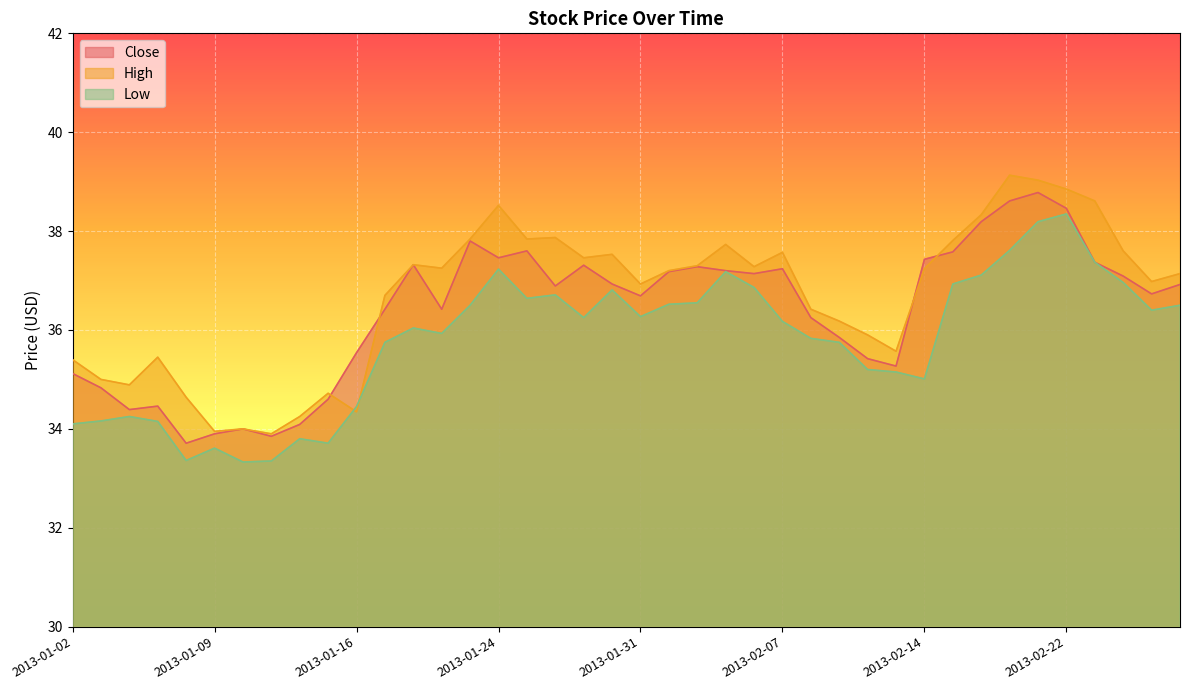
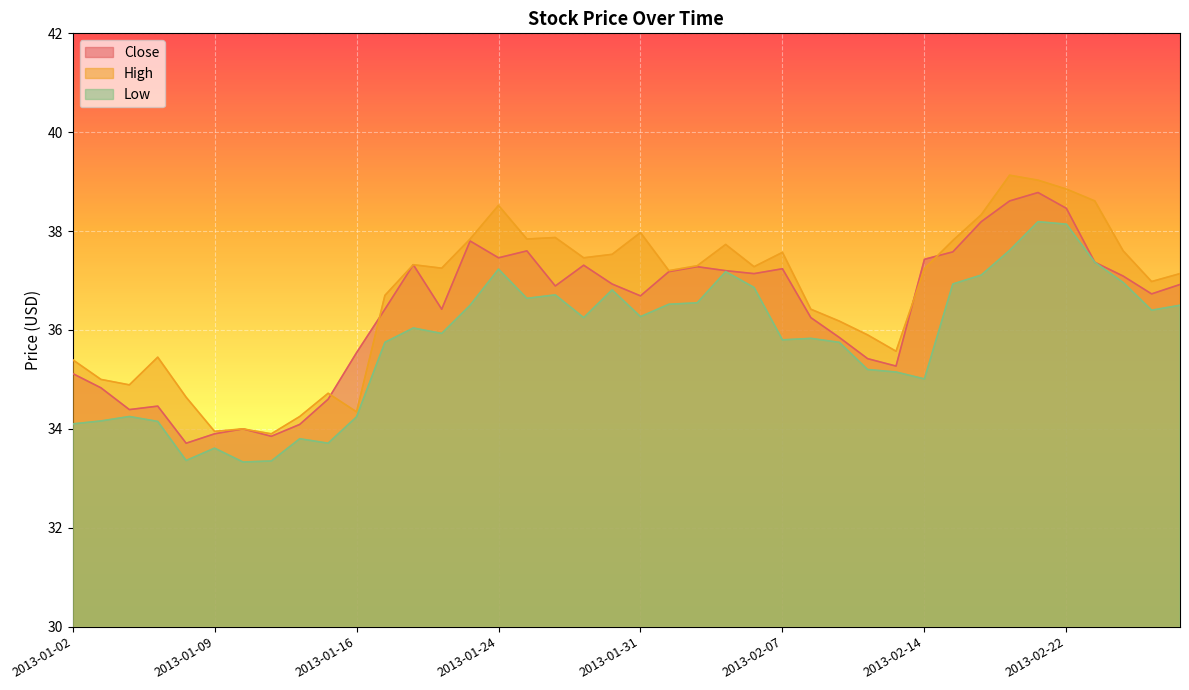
  {
    "Close": {
      "2013-01-02": 35.1,
      "2013-01-16": 35.5,
      "2013-01-24": 37.5,
      "2013-01-31": 36.7,
      "2013-02-07": 37.2,
      "2013-02-14": 37.4,
      "2013-02-22": 38.5
    },
    "High": {
      "2013-01-02": 35.4,
      "2013-01-16": 34.3,
      "2013-01-24": 38.5,
-     "2013-01-31": 36.9,
+     "2013-01-31": 38.0,
      "2013-02-07": 37.6,
      "2013-02-14": 37.2,
      "2013-02-22": 38.8
    },
    "Low": {
      "2013-01-02": 34.1,
      "2013-01-09": 33.6,
-     "2013-01-16": 34.5,
+     "2013-01-16": 34.2,
      "2013-01-24": 37.2,
      "2013-01-31": 36.3,
-     "2013-02-07": 36.2,
+     "2013-02-07": 35.8,
      "2013-02-14": 35.0,
-     "2013-02-22": 38.3
+     "2013-02-22": 38.1
    }
  }
